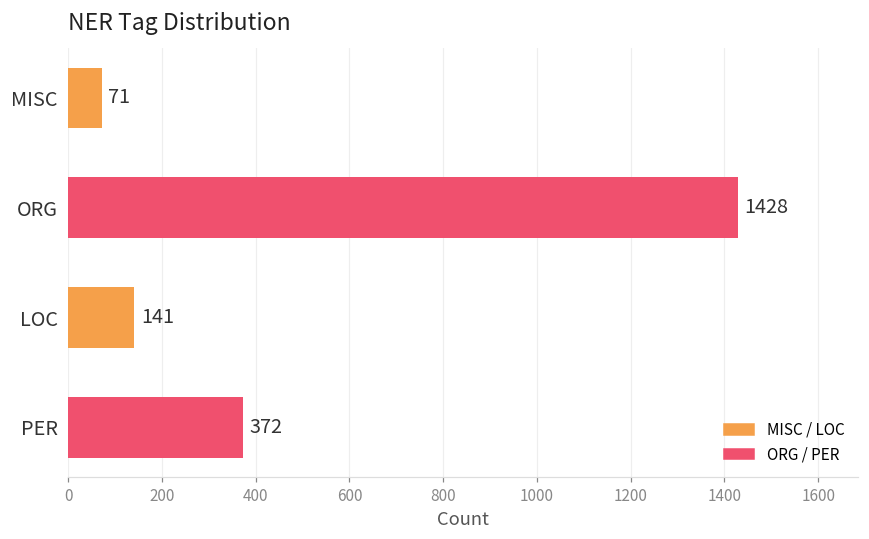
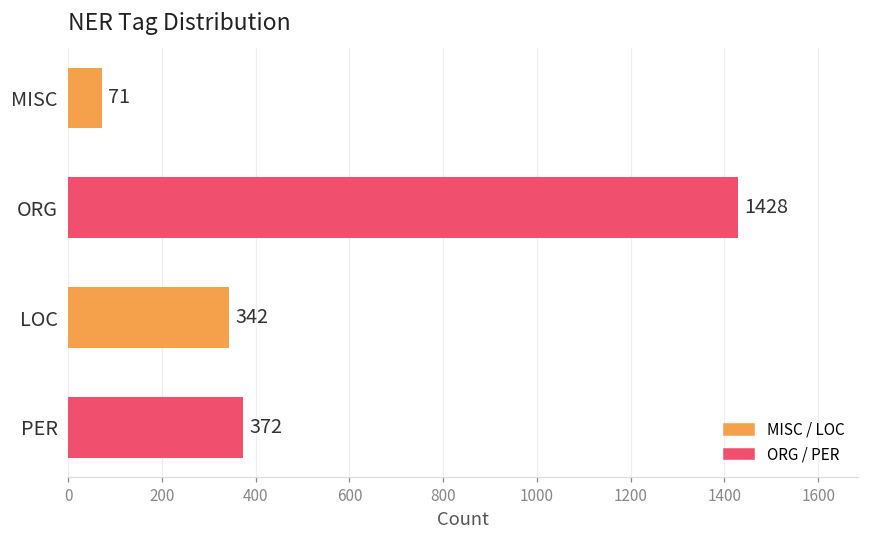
  {
    "MISC": 71,
    "ORG": 1428,
-   "LOC": 141,
+   "LOC": 342,
    "PER": 372
  }
